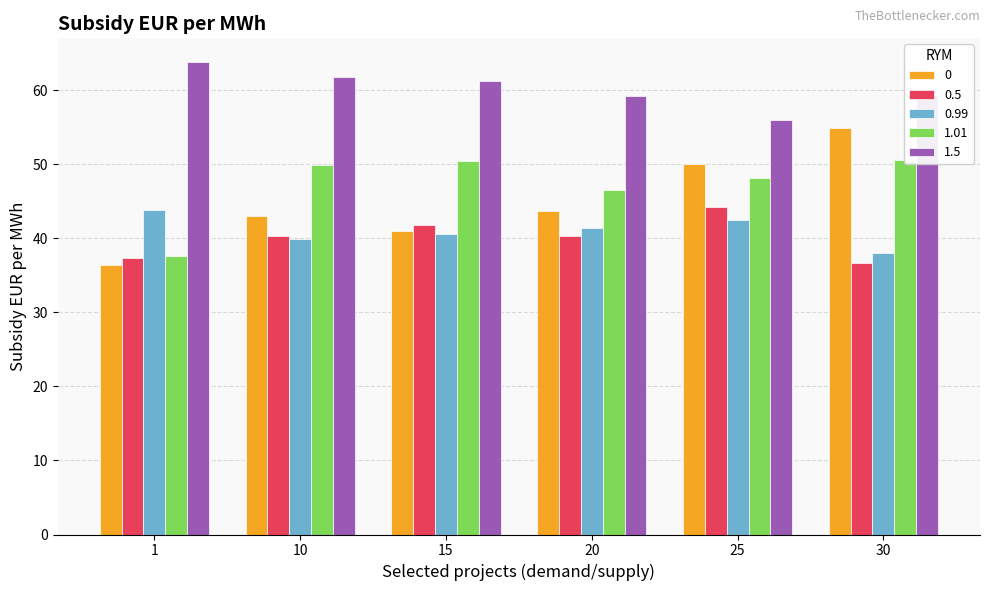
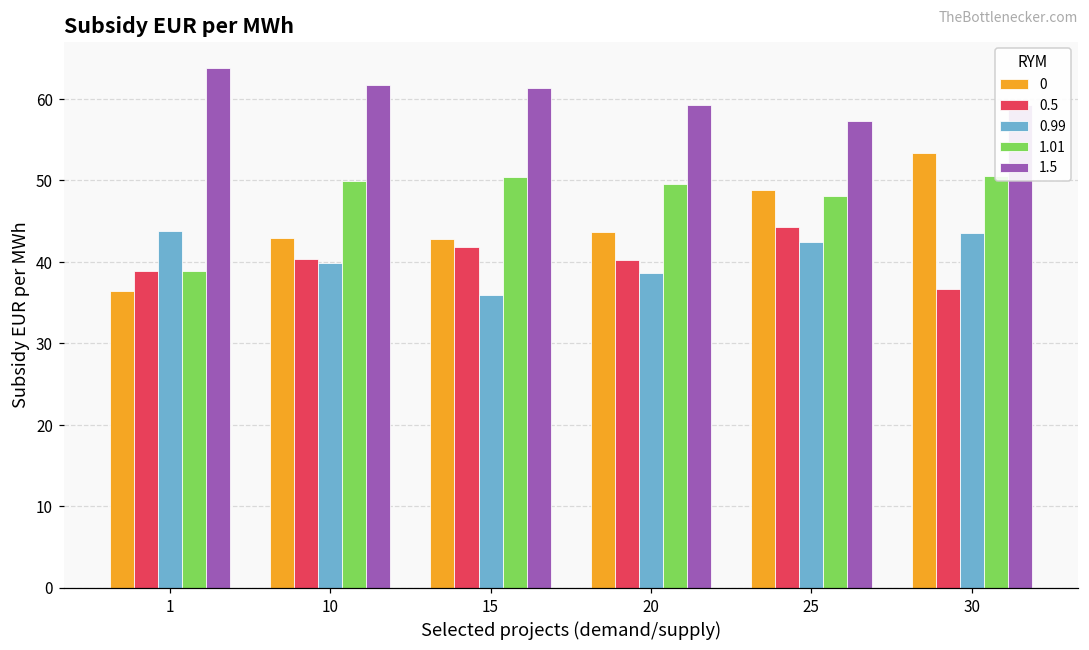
  {
    "0": {
      "1": 36,
      "10": 43,
-     "15": 41,
+     "15": 43,
      "20": 44,
-     "25": 50,
-     "30": 55
+     "25": 49,
+     "30": 53
    },
    "0.5": {
-     "1": 37,
+     "1": 39,
      "10": 40,
      "15": 42,
      "20": 40,
      "25": 44,
      "30": 37
    },
    "0.99": {
      "1": 44,
      "10": 40,
-     "15": 41,
-     "20": 41,
+     "15": 36,
+     "20": 39,
      "25": 42,
-     "30": 38
+     "30": 44
    },
    "1.01": {
-     "1": 38,
+     "1": 39,
      "10": 50,
      "15": 50,
-     "20": 47,
+     "20": 50,
      "25": 48
    },
    "1.5": {
      "1": 64,
      "10": 62,
      "15": 61,
      "20": 59,
-     "25": 56
+     "25": 57
    }
  }
